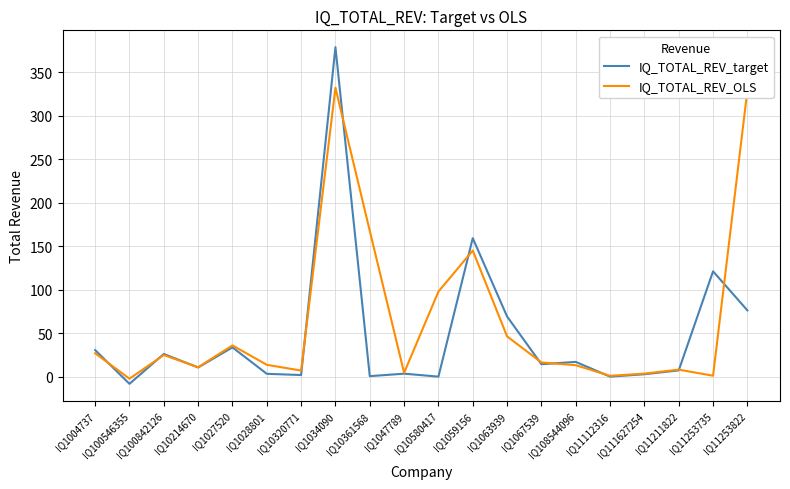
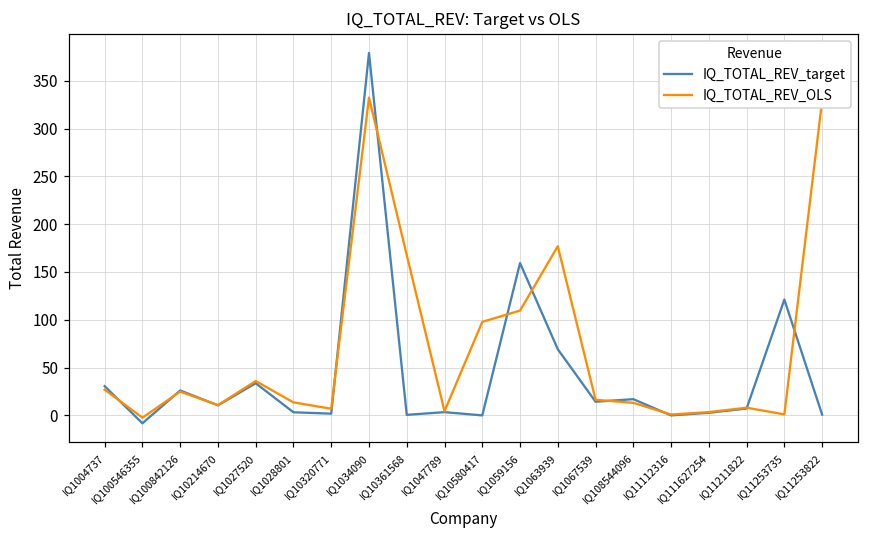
  {
    "IQ_TOTAL_REV_target": {
      "IQ1004737": 30,
      "IQ100546355": -10,
      "IQ1028801": 0,
      "IQ10320771": 0,
      "IQ1034090": 380,
      "IQ10361568": 0,
      "IQ10580417": 0,
      "IQ1059156": 160,
      "IQ1063939": 70,
      "IQ108544096": 20,
      "IQ11253735": 120,
-     "IQ11253822": 80
+     "IQ11253822": 0
    },
    "IQ_TOTAL_REV_OLS": {
      "IQ1004737": 30,
      "IQ100546355": 0,
      "IQ1028801": 10,
      "IQ10320771": 10,
      "IQ1034090": 330,
      "IQ10361568": 170,
      "IQ10580417": 100,
-     "IQ1059156": 150,
-     "IQ1063939": 50,
+     "IQ1059156": 110,
+     "IQ1063939": 180,
      "IQ108544096": 10,
      "IQ11253735": 0
    }
  }
